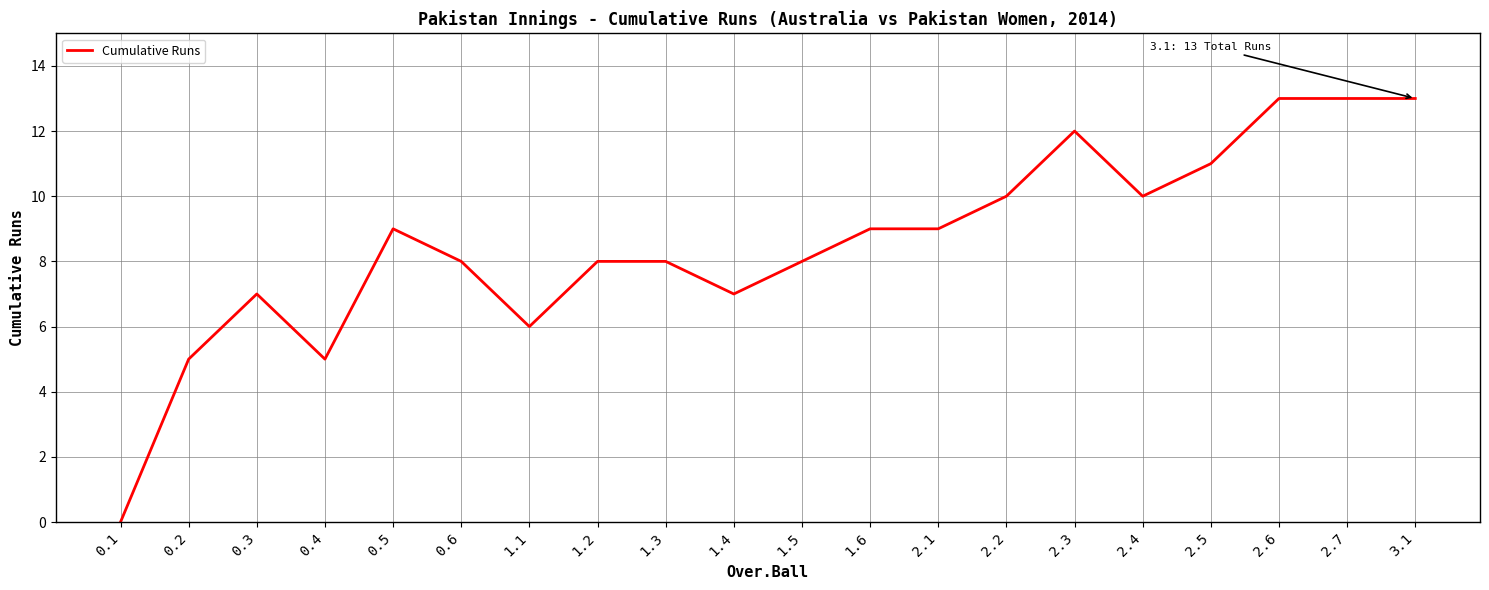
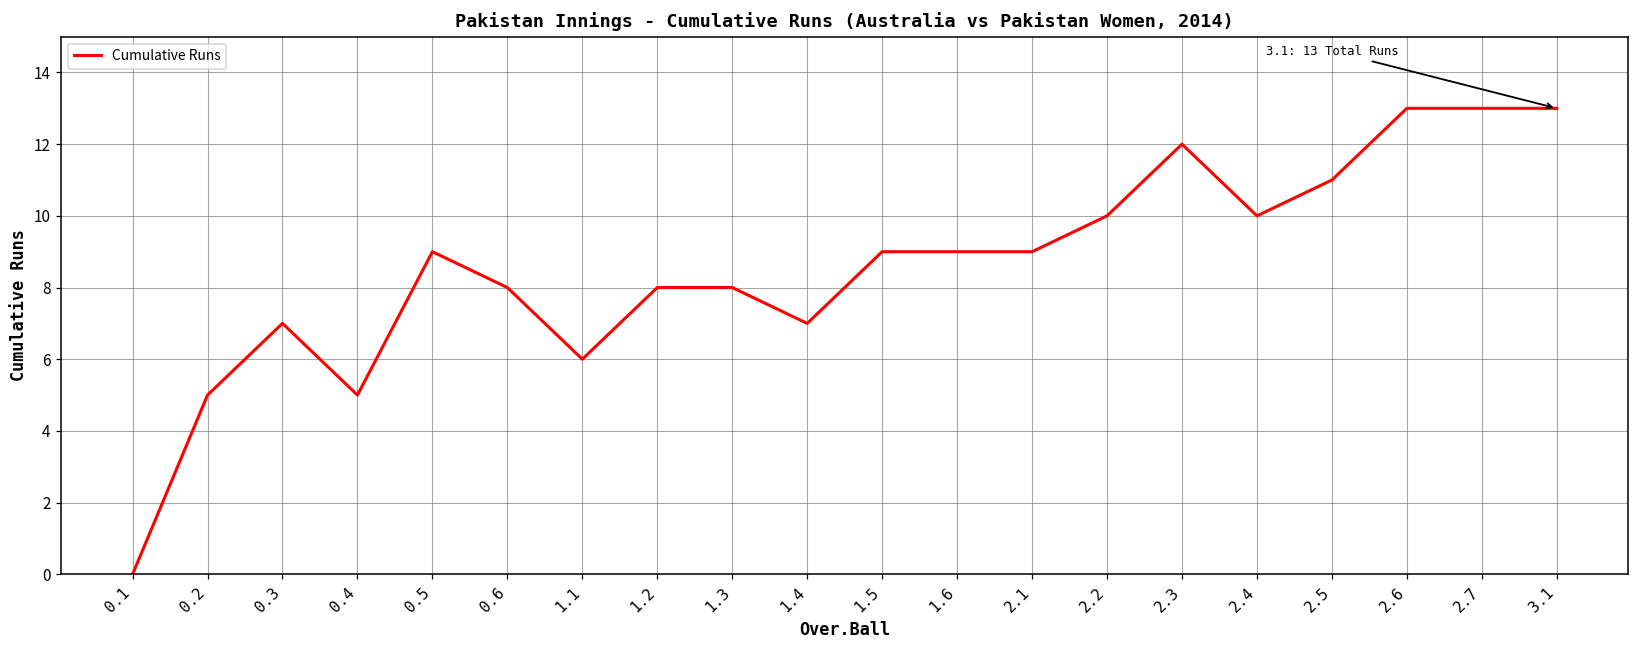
  {
    "0.1": 0,
    "0.2": 5,
    "0.3": 7,
    "0.4": 5,
    "0.5": 9,
    "0.6": 8,
    "1.1": 6,
    "1.2": 8,
    "1.3": 8,
    "1.4": 7,
-   "1.5": 8,
+   "1.5": 9,
    "1.6": 9,
    "2.1": 9,
    "2.2": 10,
    "2.3": 12,
    "2.4": 10,
    "2.5": 11,
    "3.1": 13
  }
